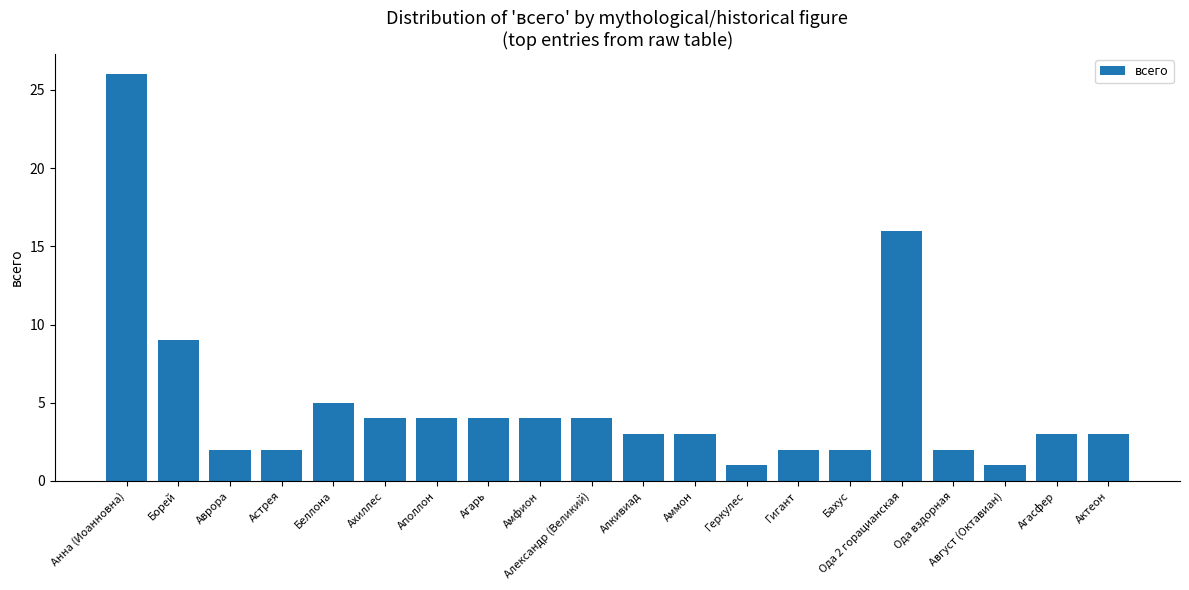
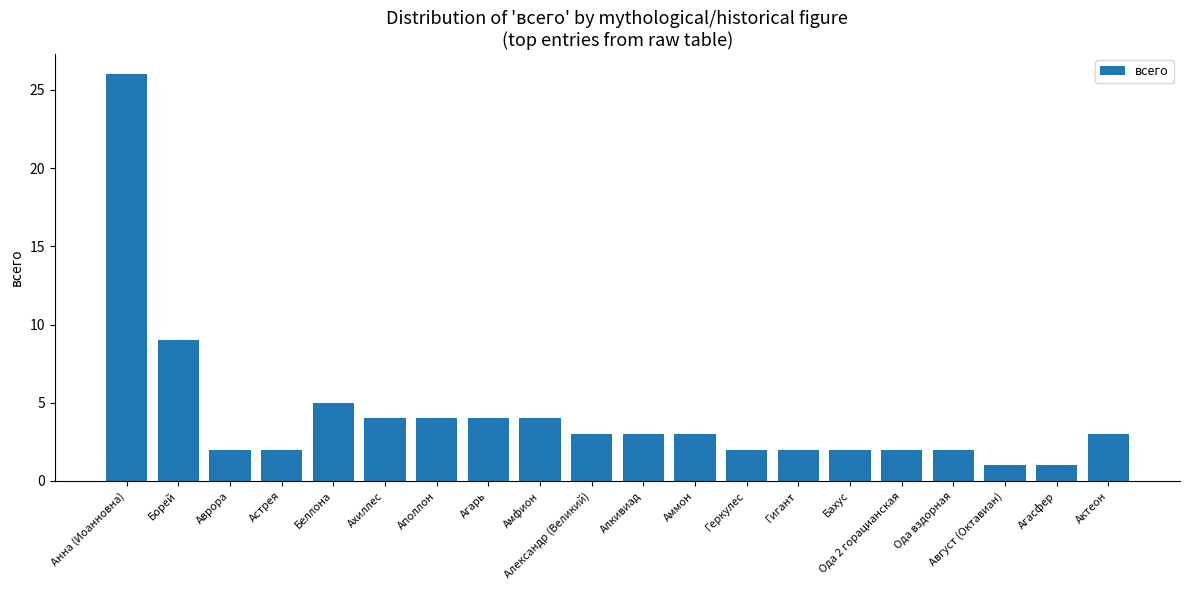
  {
    "Анна (Иоанновна)": 26,
    "Борей": 9,
    "Аврора": 2,
    "Астрея": 2,
    "Беллона": 5,
    "Ахиллес": 4,
    "Аполлон": 4,
    "Агарь": 4,
    "Амфион": 4,
-   "Александр (Великий)": 4,
+   "Александр (Великий)": 3,
    "Алкивиад": 3,
    "Аммон": 3,
-   "Геркулес": 1,
+   "Геркулес": 2,
    "Гигант": 2,
    "Бахус": 2,
-   "Ода 2 горацианская": 16,
+   "Ода 2 горацианская": 2,
    "Ода вздорная": 2,
    "Август (Октавиан)": 1,
-   "Агасфер": 3,
+   "Агасфер": 1,
    "Актеон": 3
  }
